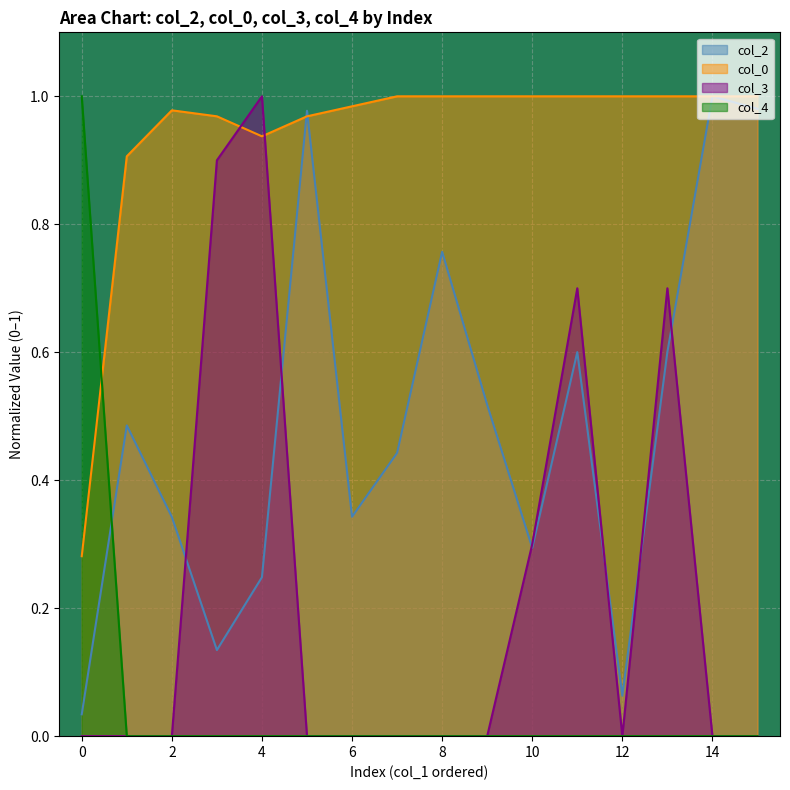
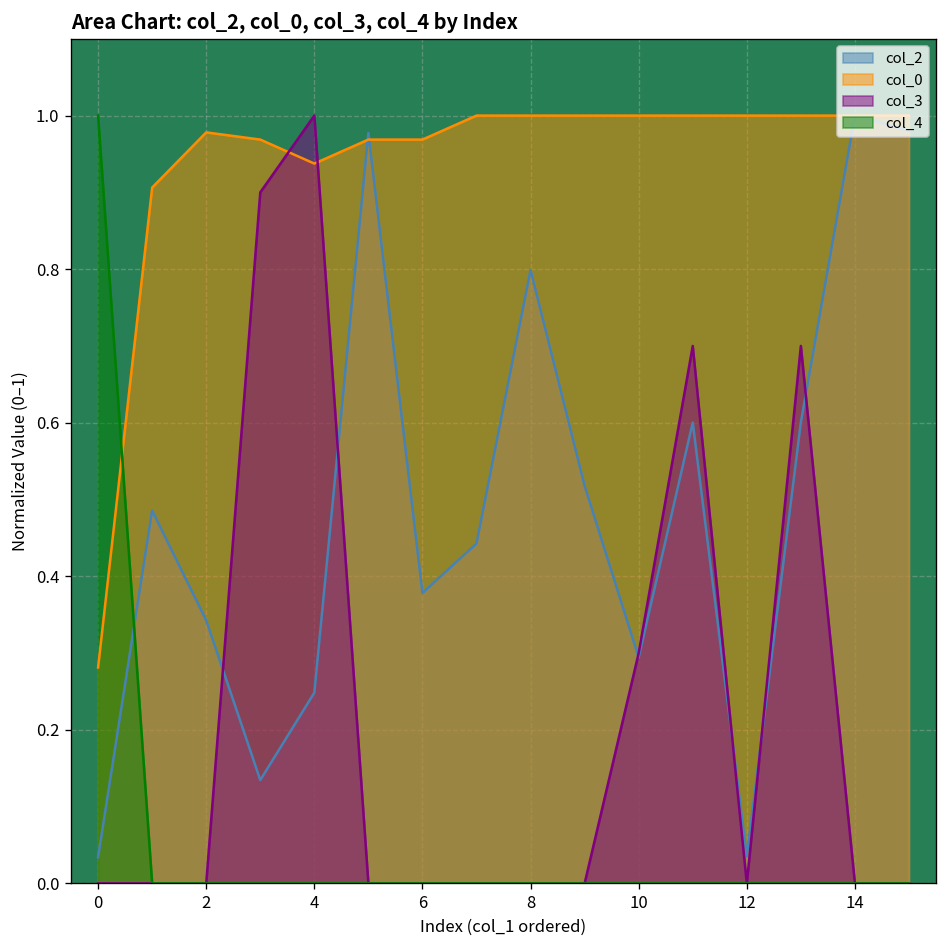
  {
    "col_2": {
      "0": 0.03,
      "2": 0.34,
      "4": 0.25,
-     "6": 0.34,
-     "8": 0.76,
+     "6": 0.38,
+     "8": 0.80,
      "10": 0.29,
-     "12": 0.06
+     "12": 0.04
    },
    "col_0": {
      "0": 0.28,
      "2": 0.98,
      "4": 0.94,
-     "6": 0.98,
+     "6": 0.97,
      "8": 1.00,
      "10": 1.00,
      "12": 1.00
    },
    "col_3": {
      "0": 0.00,
      "4": 1.00,
      "10": 0.30
    },
    "col_4": {
      "0": 1.00,
      "4": 0.00,
      "10": 0.00
    }
  }
